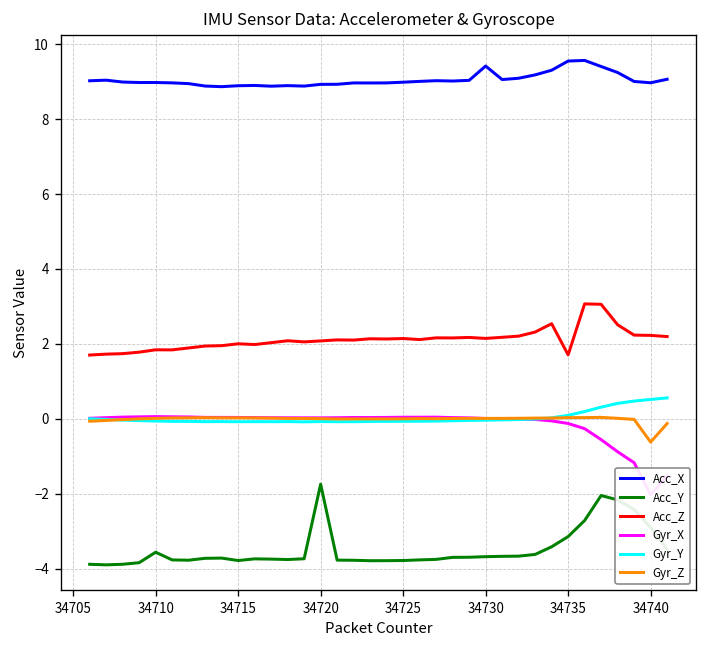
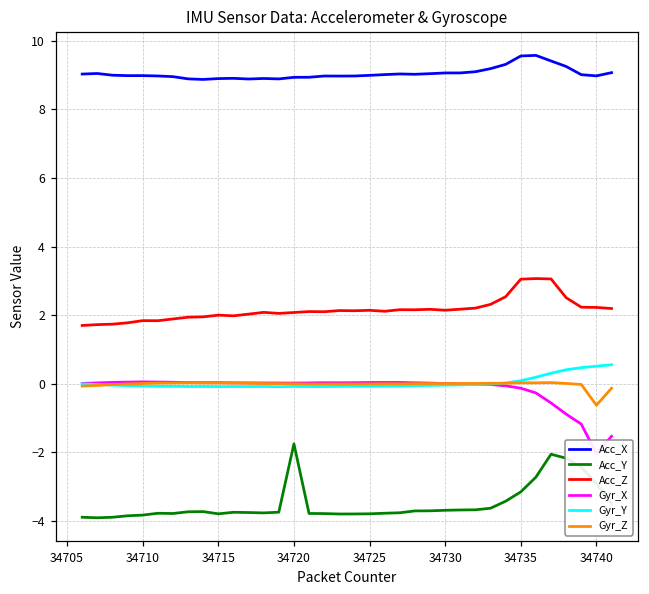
  {
    "Acc_X": {
      "34710": 9.0,
      "34715": 8.9,
      "34720": 8.9,
      "34725": 9.0,
-     "34730": 9.4,
+     "34730": 9.1,
      "34735": 9.6,
      "34740": 9.0
    },
    "Acc_Y": {
-     "34710": -3.6,
+     "34710": -3.8,
      "34715": -3.8,
      "34720": -1.7,
      "34725": -3.8,
      "34730": -3.7,
      "34735": -3.1
    },
    "Acc_Z": {
      "34710": 1.8,
      "34715": 2.0,
      "34720": 2.1,
      "34725": 2.1,
      "34730": 2.1,
-     "34735": 1.7,
+     "34735": 3.0,
      "34740": 2.2
    },
    "Gyr_X": {
      "34735": -0.1
    },
    "Gyr_Y": {
      "34715": -0.1,
      "34740": 0.5
    },
    "Gyr_Z": {
      "34740": -0.6
    }
  }
